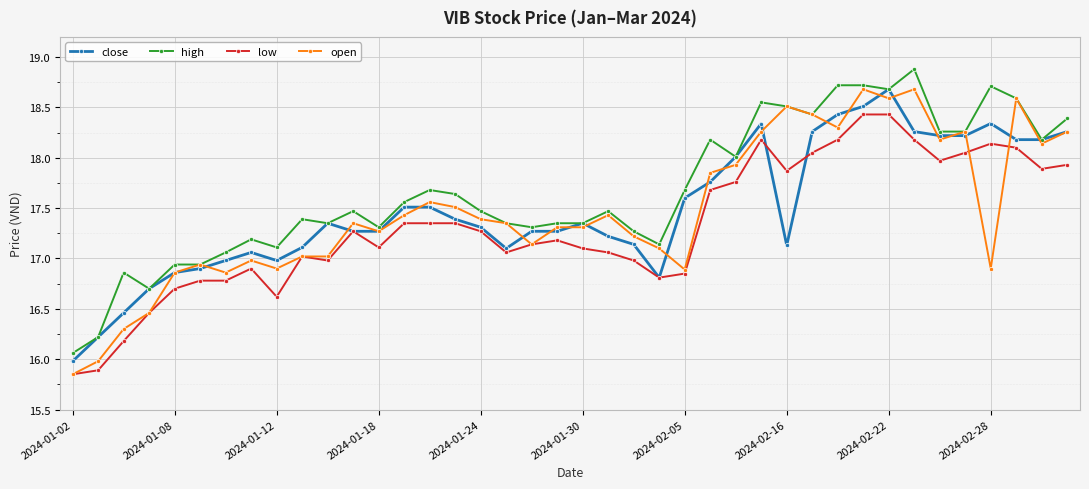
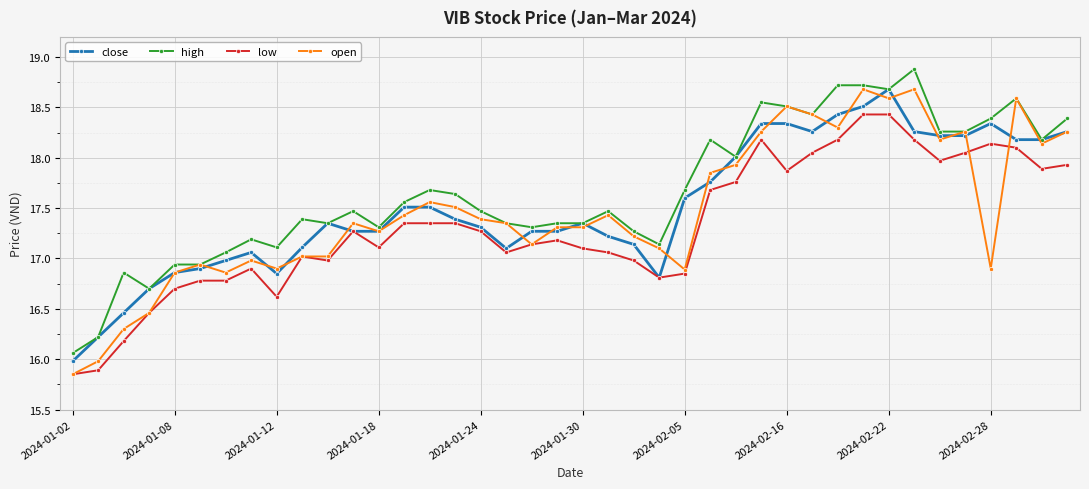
  {
    "close": {
      "2024-01-02": 15.98,
-     "2024-01-12": 16.98,
+     "2024-01-12": 16.85,
      "2024-01-24": 17.31,
      "2024-02-05": 17.60,
-     "2024-02-16": 17.13,
+     "2024-02-16": 18.34,
      "2024-02-28": 18.34
    },
    "high": {
      "2024-01-02": 16.06,
      "2024-01-08": 16.94,
      "2024-01-12": 17.11,
      "2024-01-18": 17.31,
      "2024-01-24": 17.47,
      "2024-02-05": 17.68,
-     "2024-02-28": 18.71
+     "2024-02-28": 18.39
    },
    "low": {
      "2024-01-08": 16.70,
      "2024-01-12": 16.62,
      "2024-01-18": 17.11,
      "2024-01-24": 17.27,
      "2024-01-30": 17.10,
      "2024-02-05": 16.85,
      "2024-02-16": 17.87,
      "2024-02-22": 18.43,
      "2024-02-28": 18.14
    },
    "open": {
      "2024-01-12": 16.90,
      "2024-01-24": 17.39,
      "2024-01-30": 17.31,
      "2024-02-05": 16.89,
      "2024-02-22": 18.59,
      "2024-02-28": 16.90
    }
  }
